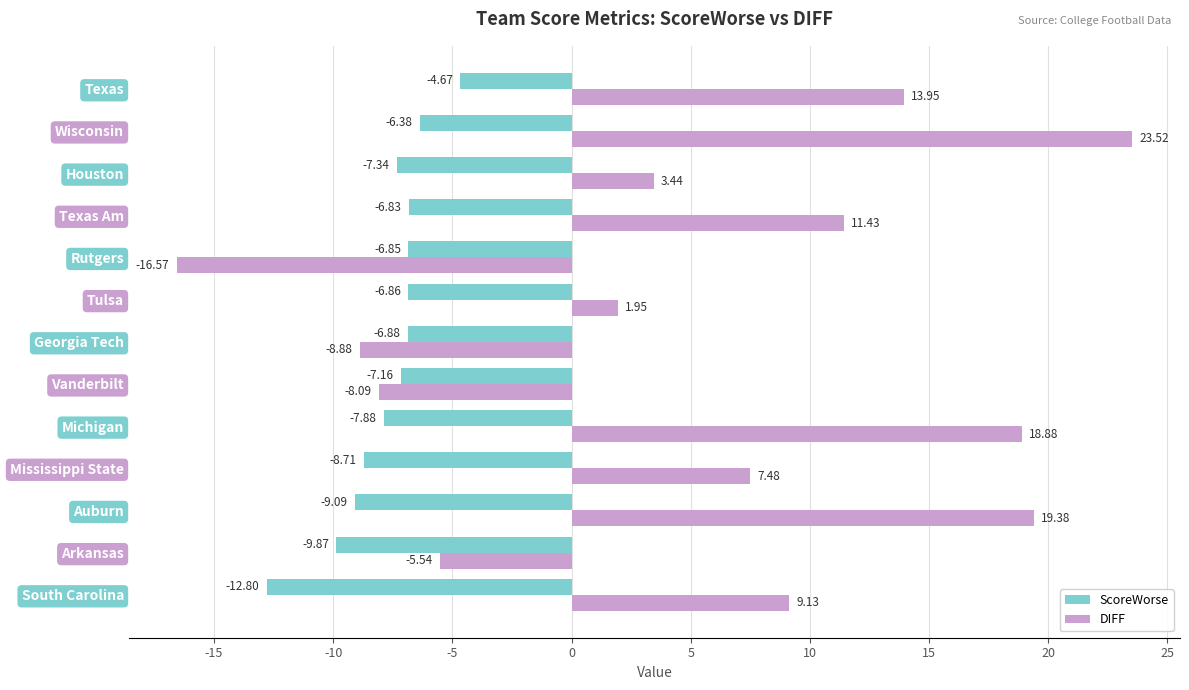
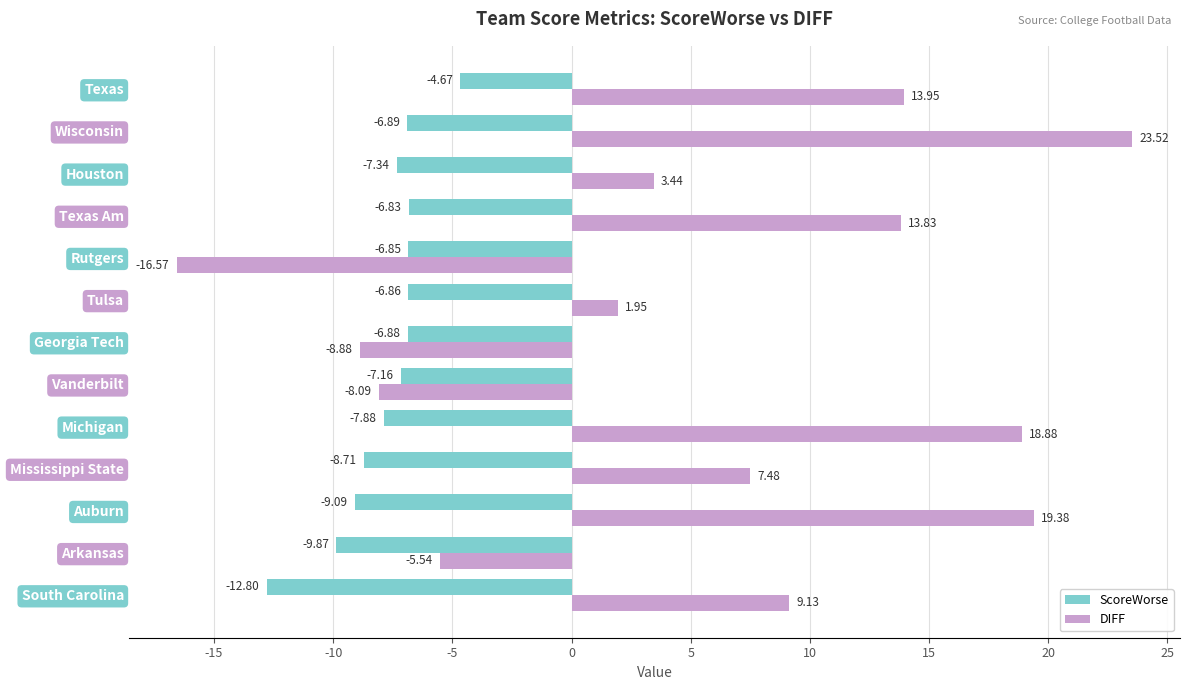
  {
    "ScoreWorse": {
      "Texas": -4.67,
-     "Wisconsin": -6.38,
+     "Wisconsin": -6.89,
      "Houston": -7.34,
      "Texas Am": -6.83,
      "Rutgers": -6.85,
      "Tulsa": -6.86,
      "Georgia Tech": -6.88,
      "Vanderbilt": -7.16,
      "Michigan": -7.88,
      "Mississippi State": -8.71,
      "Auburn": -9.09,
      "Arkansas": -9.87,
      "South Carolina": -12.80
    },
    "DIFF": {
      "Texas": 13.95,
      "Wisconsin": 23.52,
      "Houston": 3.44,
-     "Texas Am": 11.43,
+     "Texas Am": 13.83,
      "Rutgers": -16.57,
      "Tulsa": 1.95,
      "Georgia Tech": -8.88,
      "Vanderbilt": -8.09,
      "Michigan": 18.88,
      "Mississippi State": 7.48,
      "Auburn": 19.38,
      "Arkansas": -5.54,
      "South Carolina": 9.13
    }
  }
